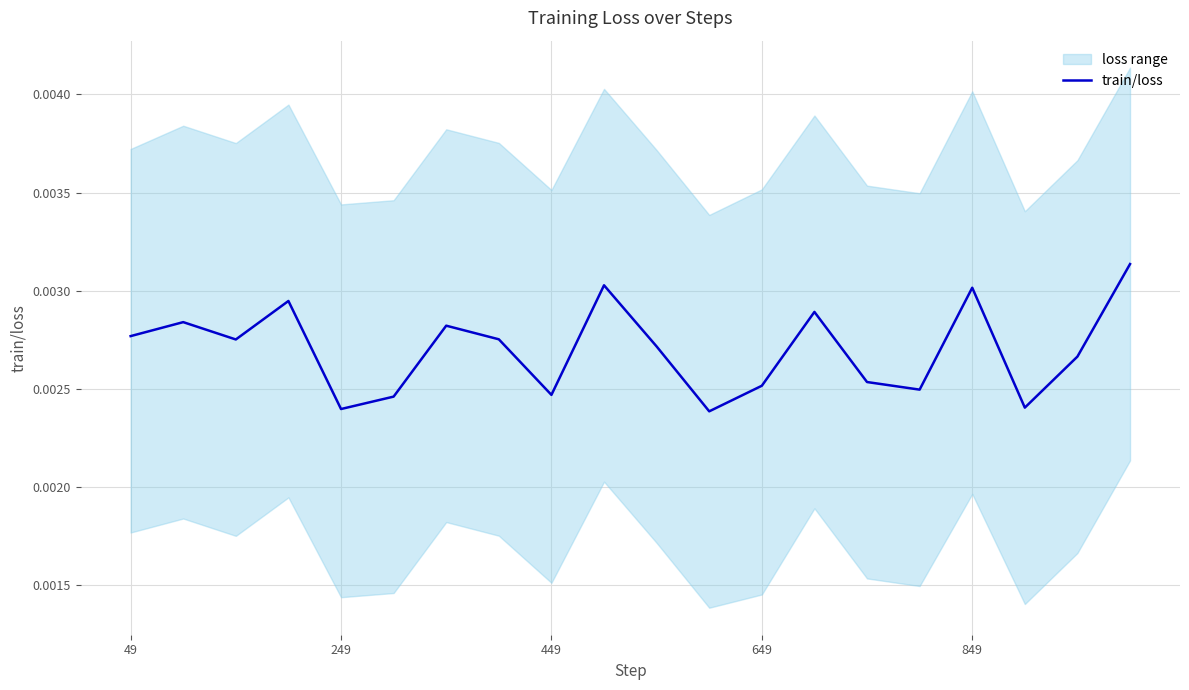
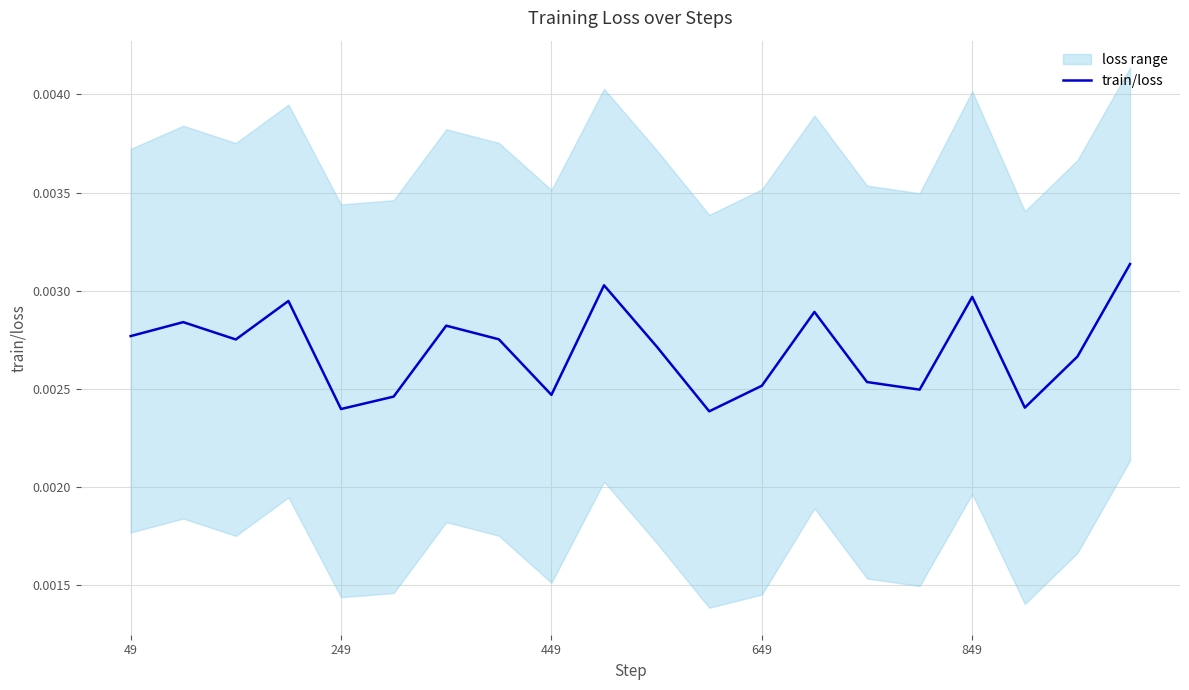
  {
    "train/loss": {
      "49": 0.00277,
      "249": 0.00240,
      "449": 0.00247,
      "649": 0.00252,
-     "849": 0.00302
+     "849": 0.00297
    }
  }
